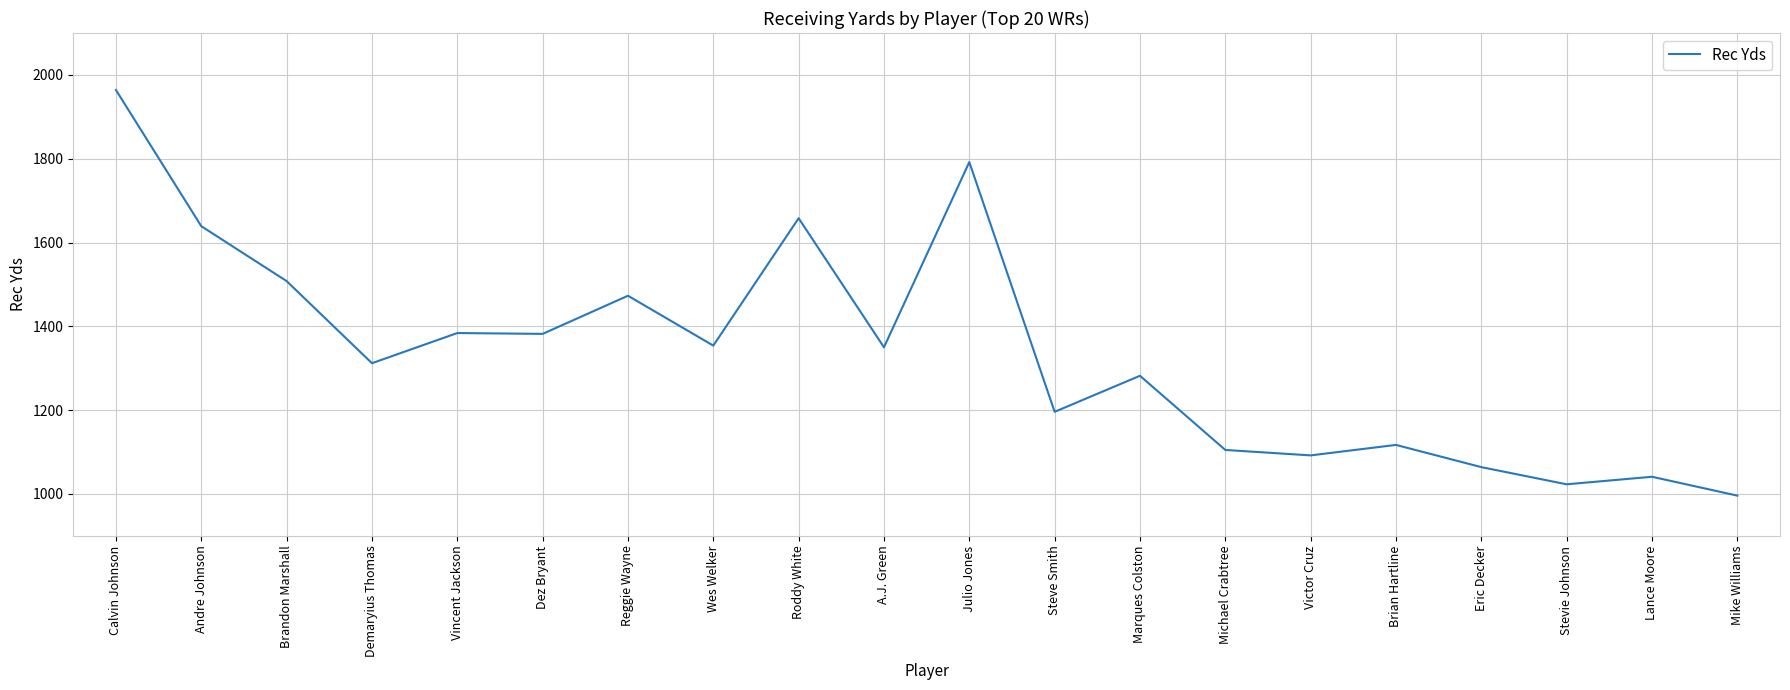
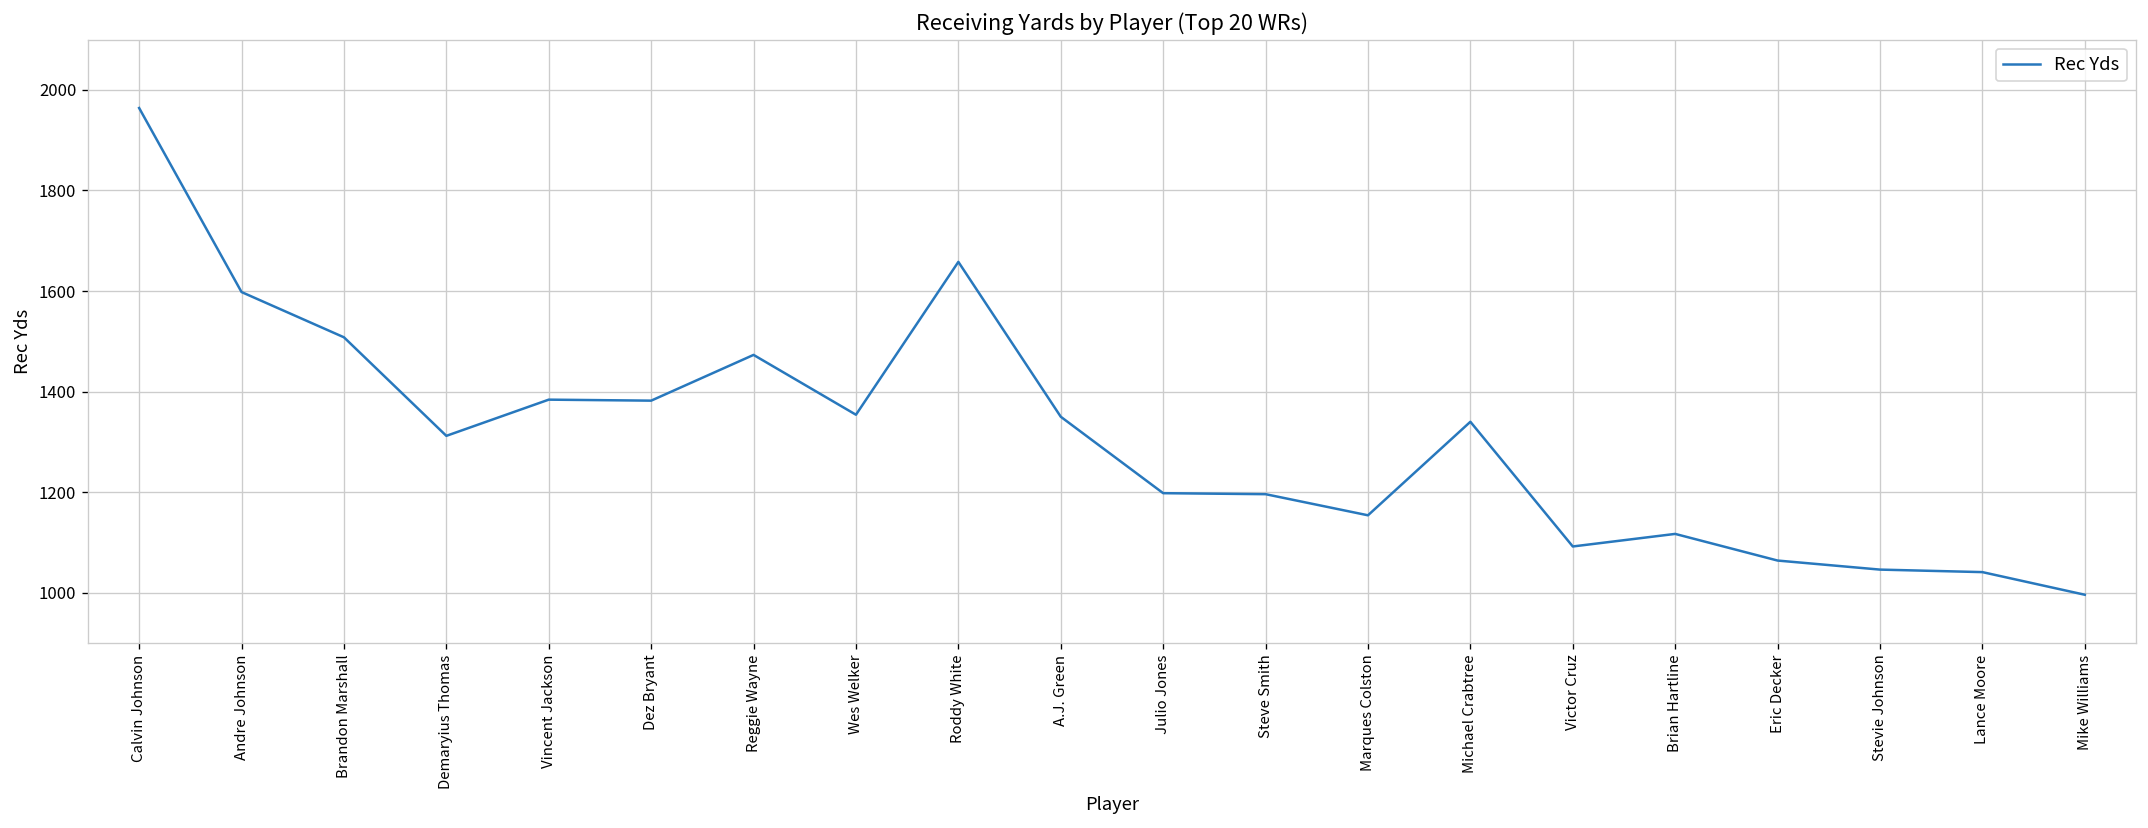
  {
    "Calvin Johnson": 1960,
-   "Andre Johnson": 1640,
+   "Andre Johnson": 1600,
    "Brandon Marshall": 1510,
    "Demaryius Thomas": 1310,
    "Vincent Jackson": 1380,
    "Dez Bryant": 1380,
    "Reggie Wayne": 1470,
    "Wes Welker": 1350,
    "Roddy White": 1660,
    "A.J. Green": 1350,
-   "Julio Jones": 1790,
+   "Julio Jones": 1200,
    "Steve Smith": 1200,
-   "Marques Colston": 1280,
-   "Michael Crabtree": 1110,
+   "Marques Colston": 1150,
+   "Michael Crabtree": 1340,
    "Victor Cruz": 1090,
    "Brian Hartline": 1120,
    "Eric Decker": 1060,
-   "Stevie Johnson": 1020,
+   "Stevie Johnson": 1050,
    "Lance Moore": 1040,
    "Mike Williams": 1000
  }
